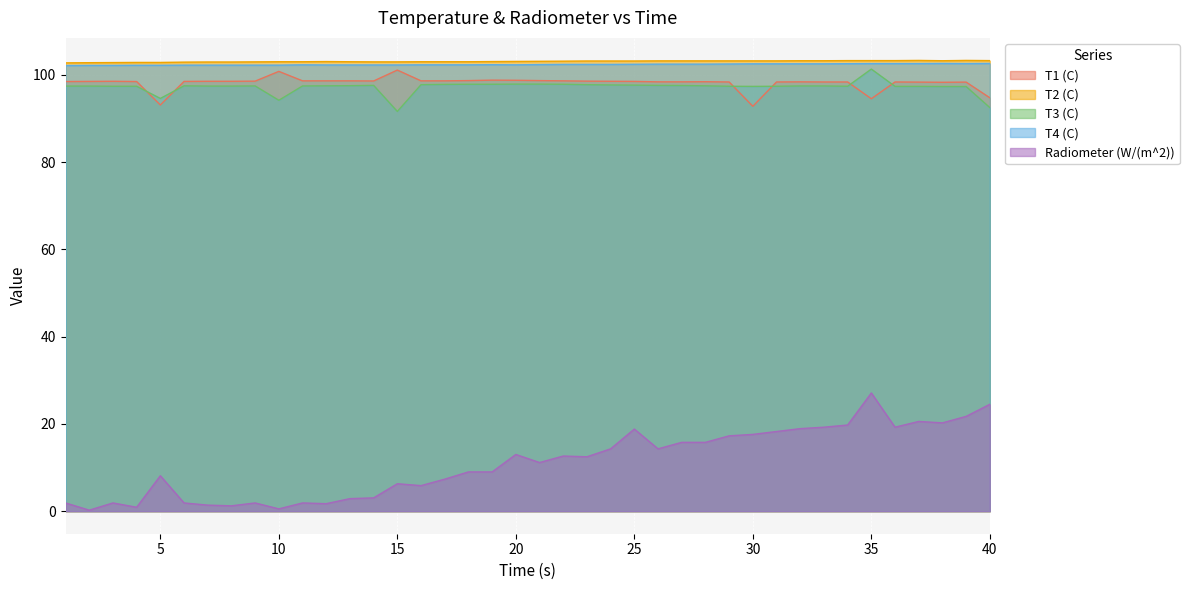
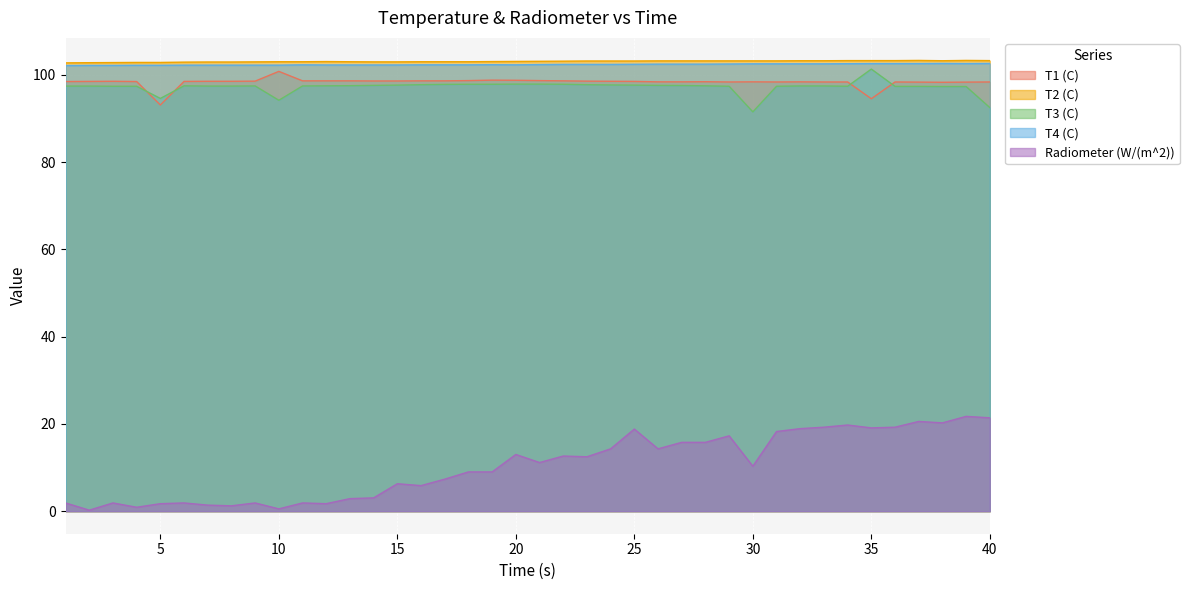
  {
    "T1 (C)": {
      "5": 93,
      "10": 101,
-     "15": 101,
+     "15": 99,
      "20": 99,
      "25": 99,
-     "30": 93,
+     "30": 98,
      "35": 95,
-     "40": 95
+     "40": 98
    },
    "T2 (C)": {
      "5": 103,
      "10": 103,
      "15": 103,
      "20": 103,
      "25": 103,
      "30": 103,
      "35": 103,
      "40": 103
    },
    "T3 (C)": {
      "5": 95,
      "10": 94,
-     "15": 92,
+     "15": 98,
      "20": 98,
      "25": 98,
-     "30": 97,
+     "30": 92,
      "35": 101,
      "40": 93
    },
    "T4 (C)": {
      "5": 102,
      "10": 102,
      "15": 102,
      "20": 102,
      "25": 102,
      "30": 103,
      "35": 103,
      "40": 103
    },
    "Radiometer (W/(m^2))": {
-     "5": 8,
+     "5": 2,
      "10": 1,
      "15": 6,
      "20": 13,
      "25": 19,
-     "30": 18,
-     "35": 27,
-     "40": 25
+     "30": 10,
+     "35": 19,
+     "40": 21
    }
  }
